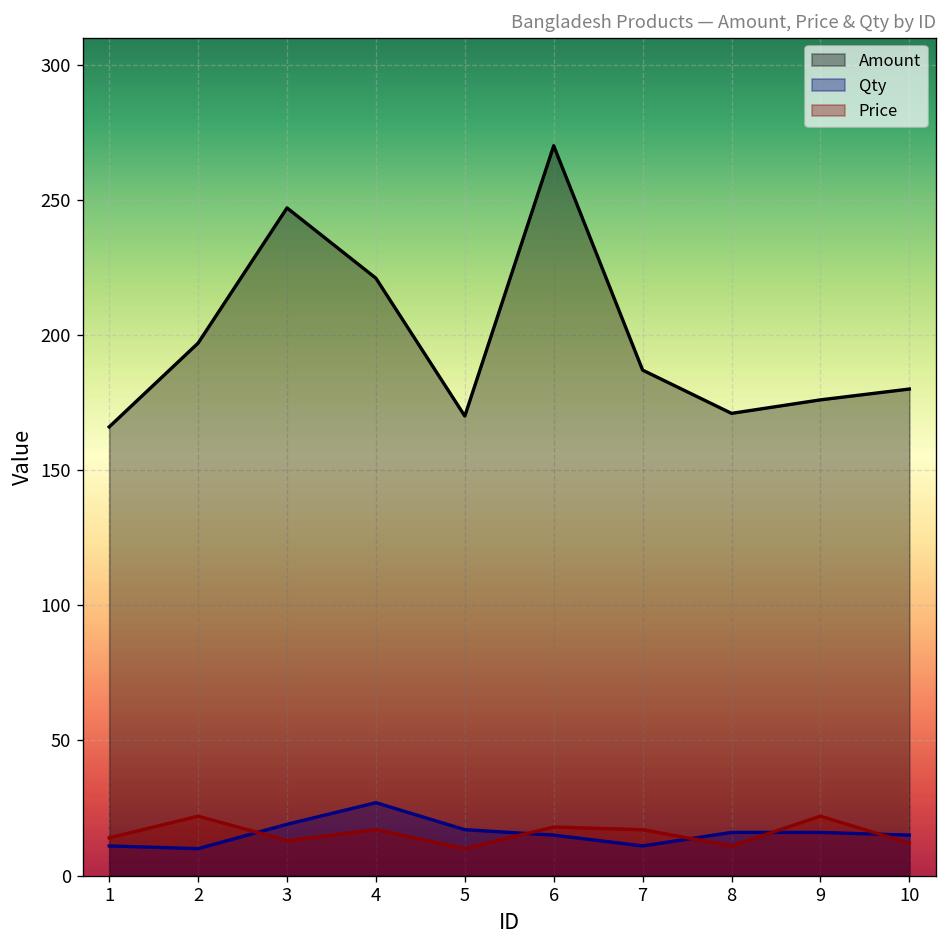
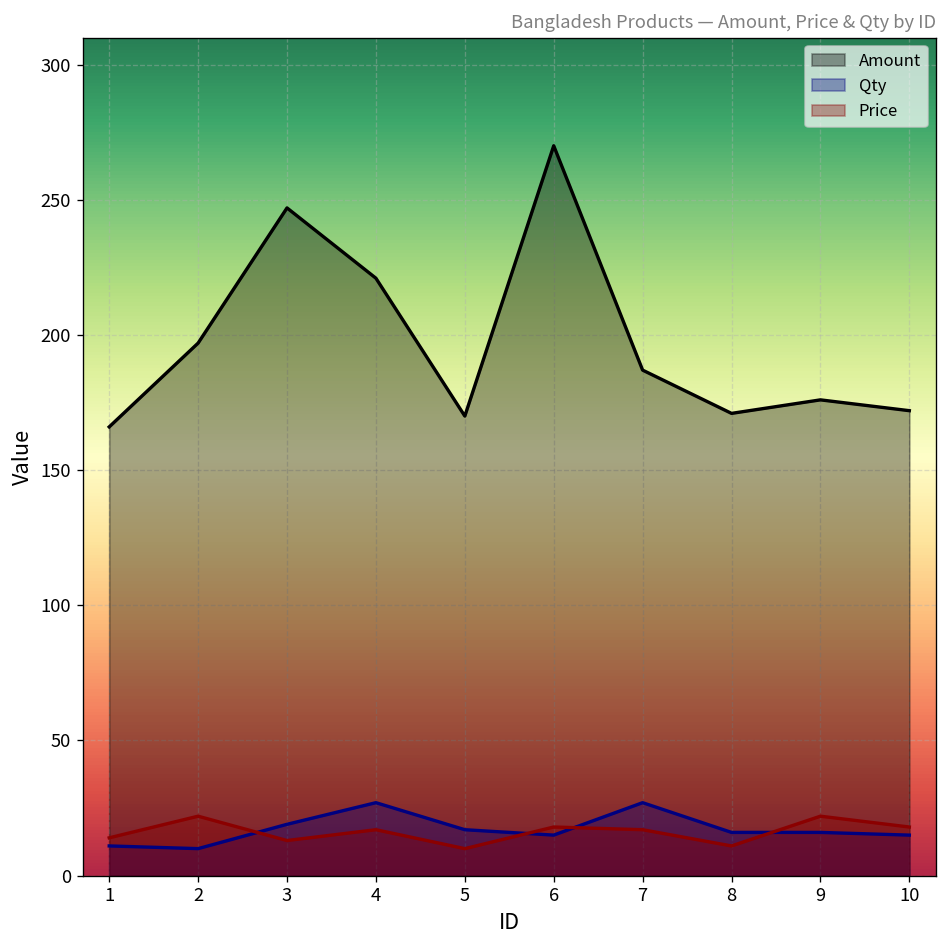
  {
    "Amount": {
      "1": 166,
      "2": 197,
      "3": 247,
      "4": 221,
      "5": 170,
      "6": 270,
      "7": 187,
      "8": 171,
      "9": 176,
-     "10": 180
+     "10": 172
    },
    "Qty": {
      "1": 11,
      "2": 10,
      "3": 19,
      "4": 27,
      "5": 17,
      "6": 15,
-     "7": 11,
+     "7": 27,
      "8": 16,
      "9": 16,
      "10": 15
    },
    "Price": {
      "1": 14,
      "2": 22,
      "3": 13,
      "4": 17,
      "5": 10,
      "6": 18,
      "7": 17,
      "8": 11,
      "9": 22,
-     "10": 12
+     "10": 18
    }
  }
